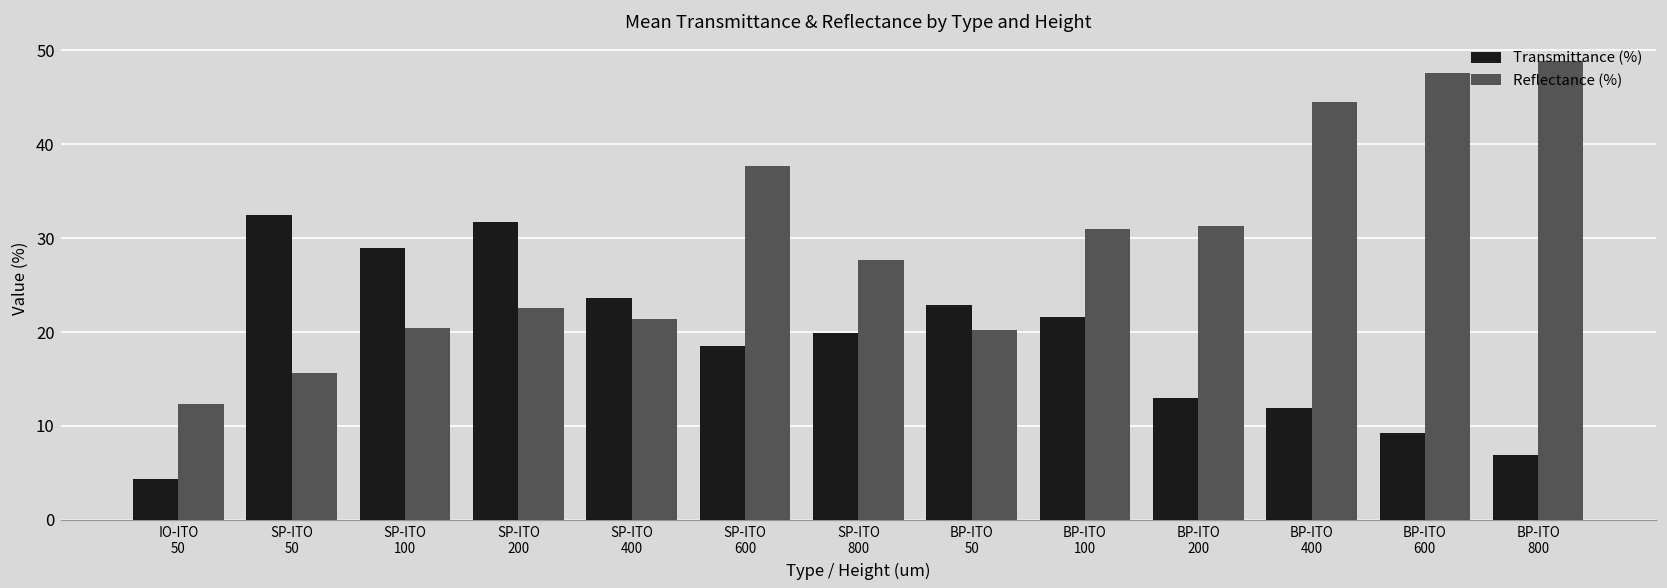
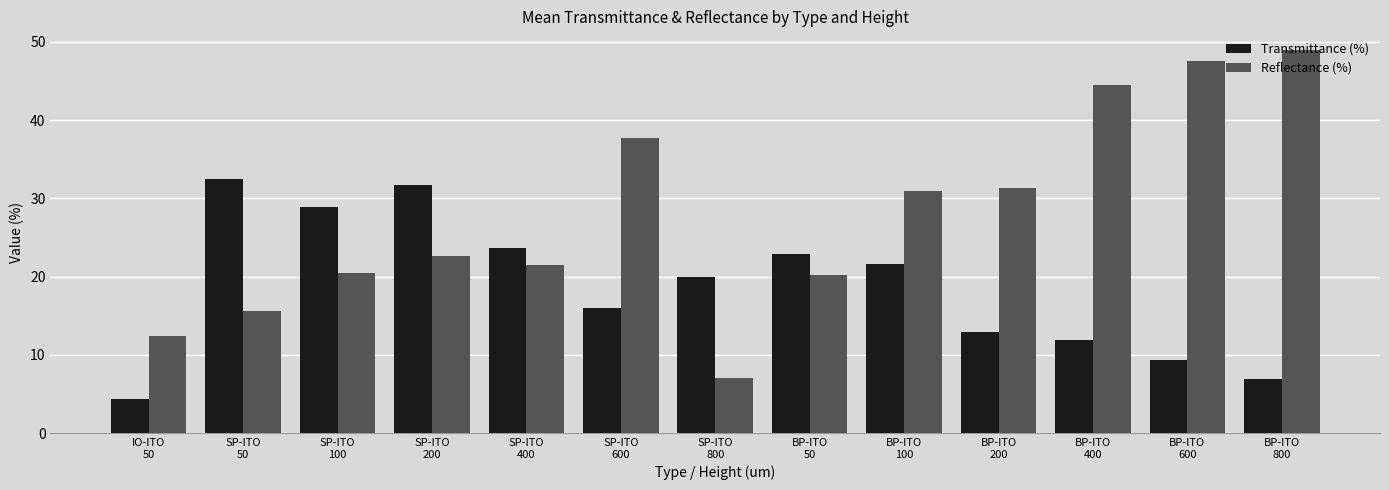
  {
    "Transmittance (%)": {
      "IO-ITO 50": 4,
      "SP-ITO 50": 32,
      "SP-ITO 100": 29,
      "SP-ITO 200": 32,
      "SP-ITO 400": 24,
-     "SP-ITO 600": 18,
+     "SP-ITO 600": 16,
      "SP-ITO 800": 20,
      "BP-ITO 50": 23,
      "BP-ITO 100": 22,
      "BP-ITO 200": 13,
      "BP-ITO 400": 12,
      "BP-ITO 600": 9,
      "BP-ITO 800": 7
    },
    "Reflectance (%)": {
      "IO-ITO 50": 12,
      "SP-ITO 50": 16,
      "SP-ITO 100": 20,
      "SP-ITO 200": 23,
      "SP-ITO 400": 21,
      "SP-ITO 600": 38,
-     "SP-ITO 800": 28,
+     "SP-ITO 800": 7,
      "BP-ITO 50": 20,
      "BP-ITO 100": 31,
      "BP-ITO 200": 31,
      "BP-ITO 400": 45,
      "BP-ITO 600": 48,
      "BP-ITO 800": 49
    }
  }
